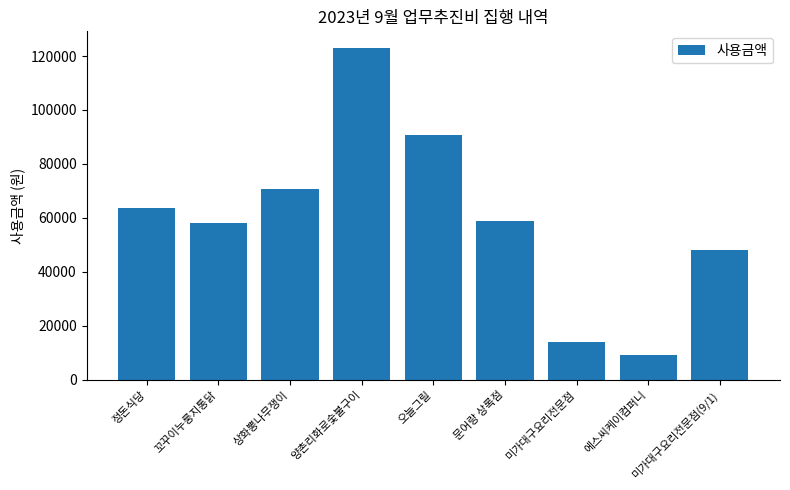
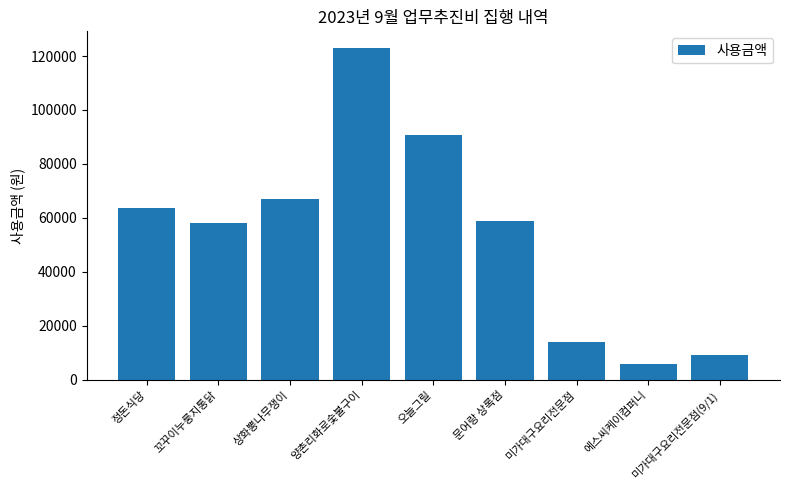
  {
    "정돈식당": 64000,
    "꼬꾸이누룽지통닭": 58000,
-   "상화뽕나무쟁이": 71000,
+   "상화뽕나무쟁이": 67000,
    "양촌리화로숯불구이": 123000,
    "오늘그릴": 91000,
    "문어랑 상록점": 59000,
    "미가대구요리전문점": 14000,
-   "에스씨케이컴퍼니": 9000,
-   "미가대구요리전문점(9/1)": 48000
+   "에스씨케이컴퍼니": 6000,
+   "미가대구요리전문점(9/1)": 9000
  }
